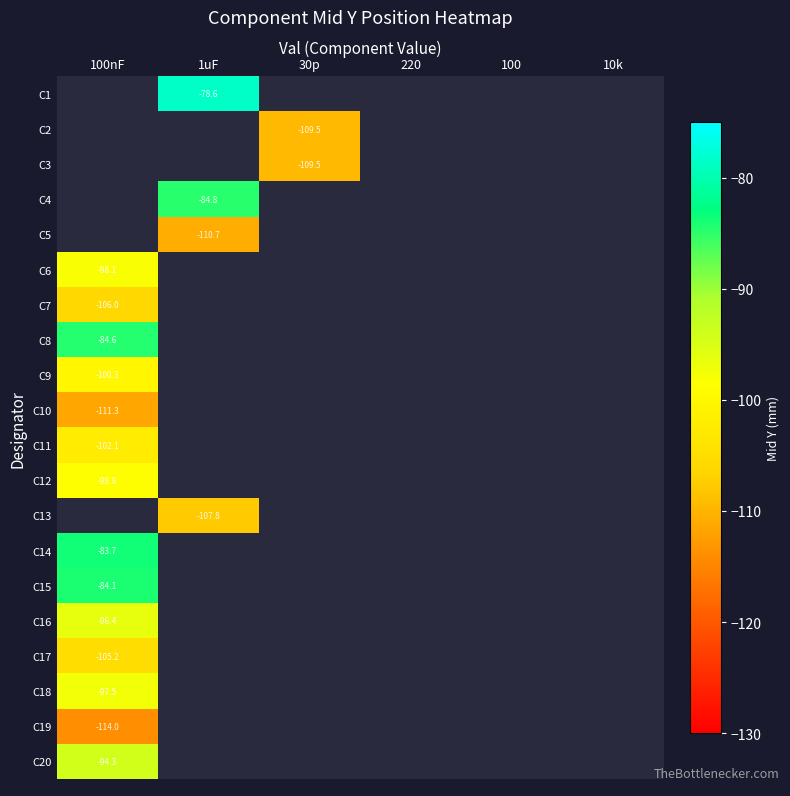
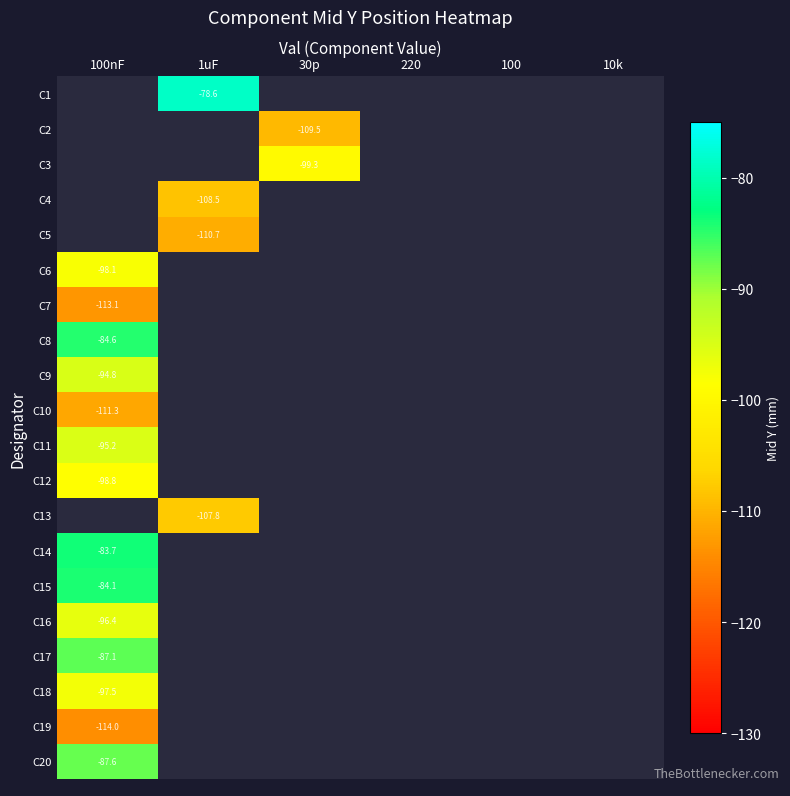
  {
    "C1": {
      "1uF": -78.6
    },
    "C2": {
      "30p": -109.5
    },
    "C3": {
-     "30p": -109.5
+     "30p": -99.3
    },
    "C4": {
-     "1uF": -84.8
+     "1uF": -108.5
    },
    "C5": {
      "1uF": -110.7
    },
    "C6": {
      "100nF": -98.1
    },
    "C7": {
-     "100nF": -106.0
+     "100nF": -113.1
    },
    "C8": {
      "100nF": -84.6
    },
    "C9": {
-     "100nF": -100.3
+     "100nF": -94.8
    },
    "C10": {
      "100nF": -111.3
    },
    "C11": {
-     "100nF": -102.1
+     "100nF": -95.2
    },
    "C12": {
      "100nF": -98.8
    },
    "C13": {
      "1uF": -107.8
    },
    "C14": {
      "100nF": -83.7
    },
    "C15": {
      "100nF": -84.1
    },
    "C16": {
      "100nF": -96.4
    },
    "C17": {
-     "100nF": -105.2
+     "100nF": -87.1
    },
    "C18": {
      "100nF": -97.5
    },
    "C19": {
      "100nF": -114.0
    },
    "C20": {
-     "100nF": -94.3
+     "100nF": -87.6
    }
  }
